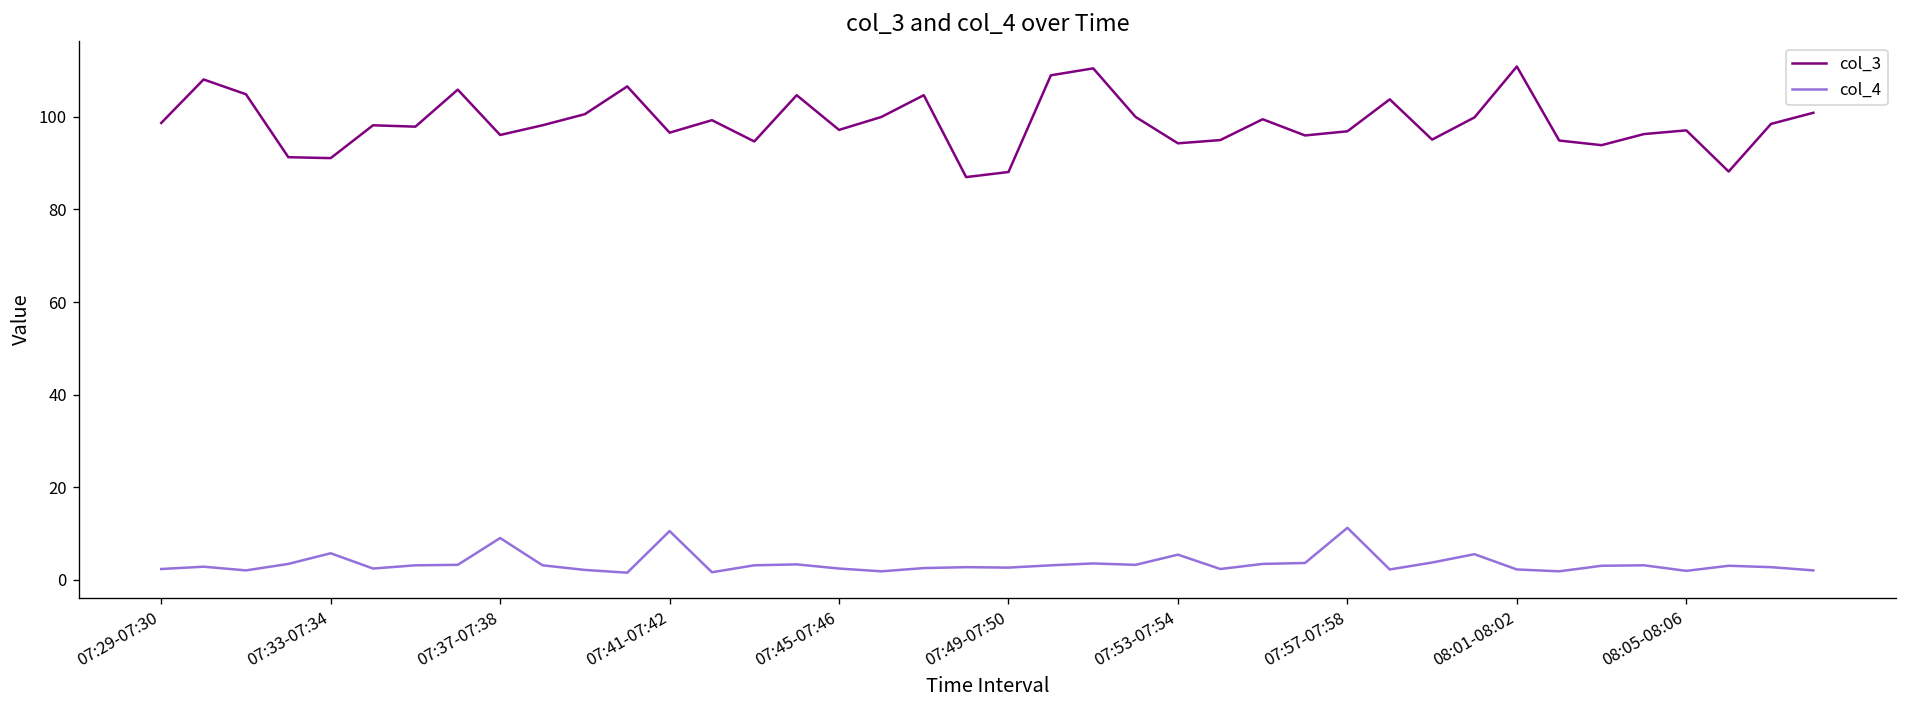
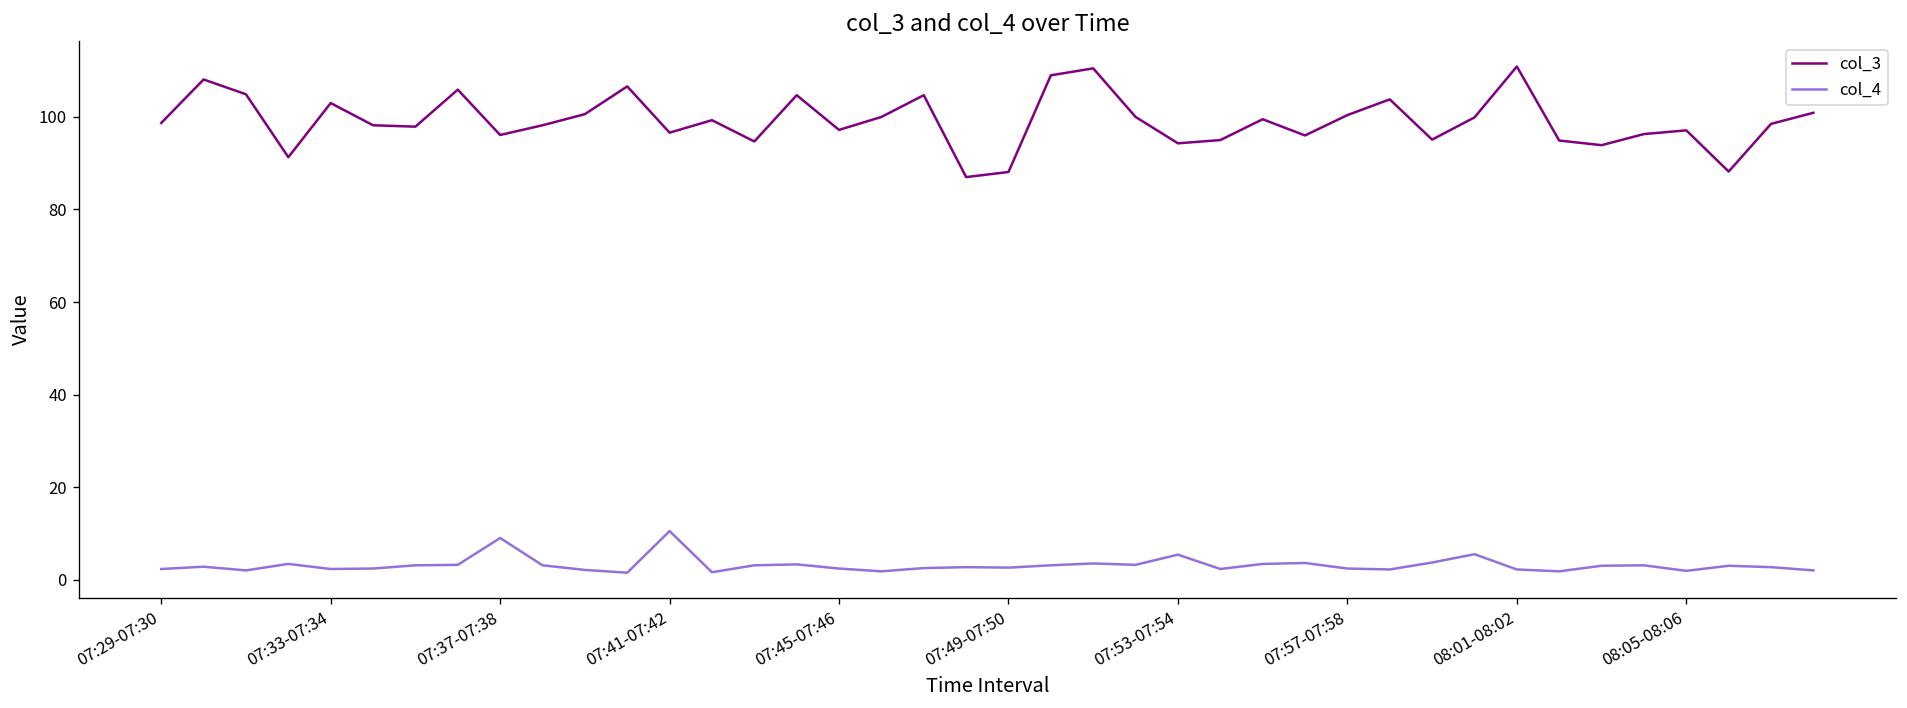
  {
    "col_3": {
      "07:29-07:30": 99,
-     "07:33-07:34": 91,
+     "07:33-07:34": 103,
      "07:37-07:38": 96,
      "07:41-07:42": 97,
      "07:45-07:46": 97,
      "07:49-07:50": 88,
      "07:53-07:54": 94,
-     "07:57-07:58": 97,
+     "07:57-07:58": 100,
      "08:01-08:02": 111,
      "08:05-08:06": 97
    },
    "col_4": {
      "07:29-07:30": 2,
-     "07:33-07:34": 6,
+     "07:33-07:34": 2,
      "07:37-07:38": 9,
      "07:41-07:42": 11,
      "07:45-07:46": 2,
      "07:49-07:50": 3,
      "07:53-07:54": 5,
-     "07:57-07:58": 11,
+     "07:57-07:58": 2,
      "08:01-08:02": 2,
      "08:05-08:06": 2
    }
  }
